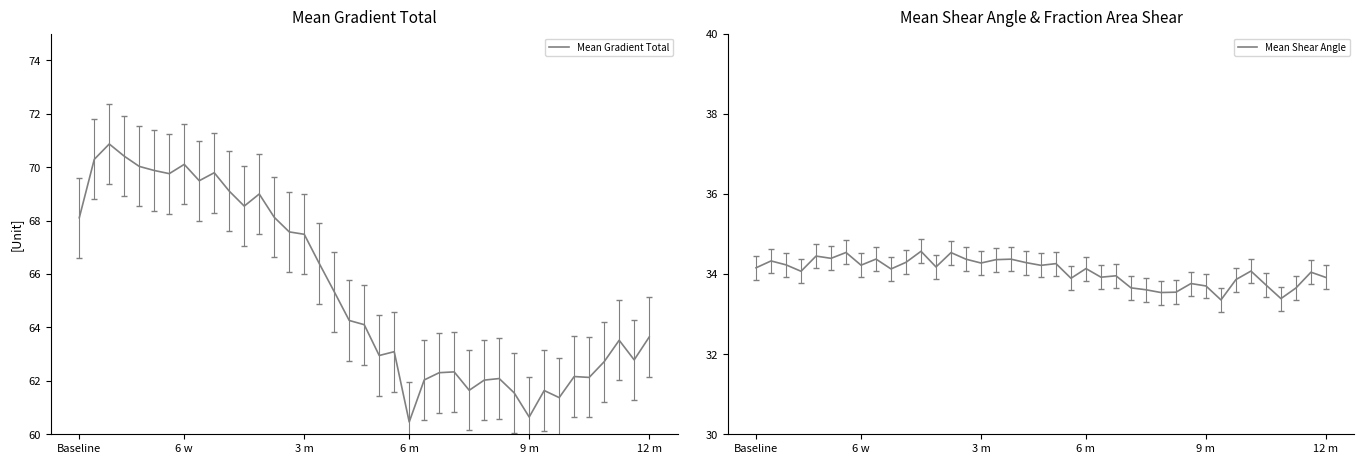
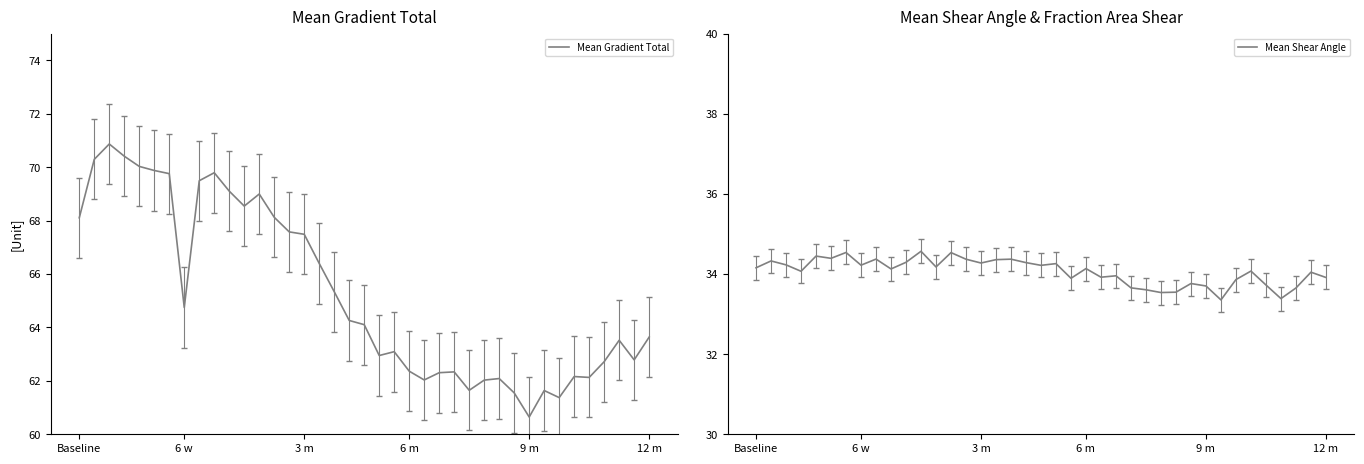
  {
    "Mean Gradient Total": {
      "Mean Gradient Total": {
        "Baseline": 68.1,
-       "6 w": 70.1,
+       "6 w": 64.7,
        "3 m": 67.5,
-       "6 m": 60.5,
+       "6 m": 62.4,
        "9 m": 60.6,
        "12 m": 63.6
      }
    },
    "Mean Shear Angle & Fraction Area Shear": {
      "Mean Shear Angle": {
        "Baseline": 34.2,
        "6 w": 34.2,
        "3 m": 34.3,
        "6 m": 34.1,
        "9 m": 33.7,
        "12 m": 33.9
      }
    }
  }
